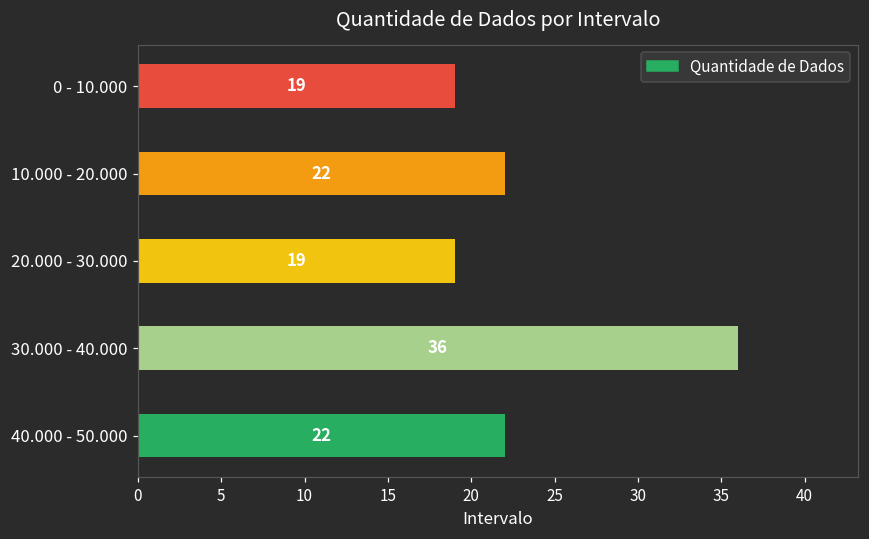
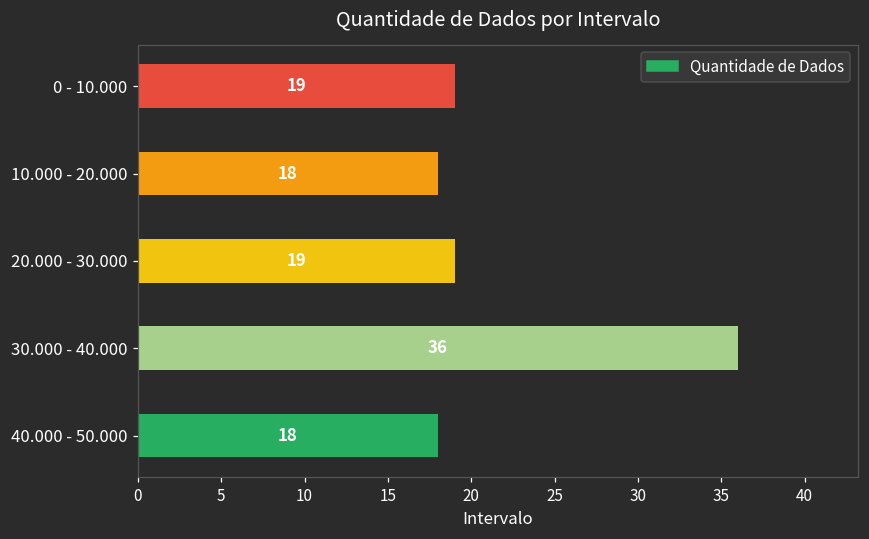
  {
    "0 - 10.000": 19,
-   "10.000 - 20.000": 22,
+   "10.000 - 20.000": 18,
    "20.000 - 30.000": 19,
    "30.000 - 40.000": 36,
-   "40.000 - 50.000": 22
+   "40.000 - 50.000": 18
  }
